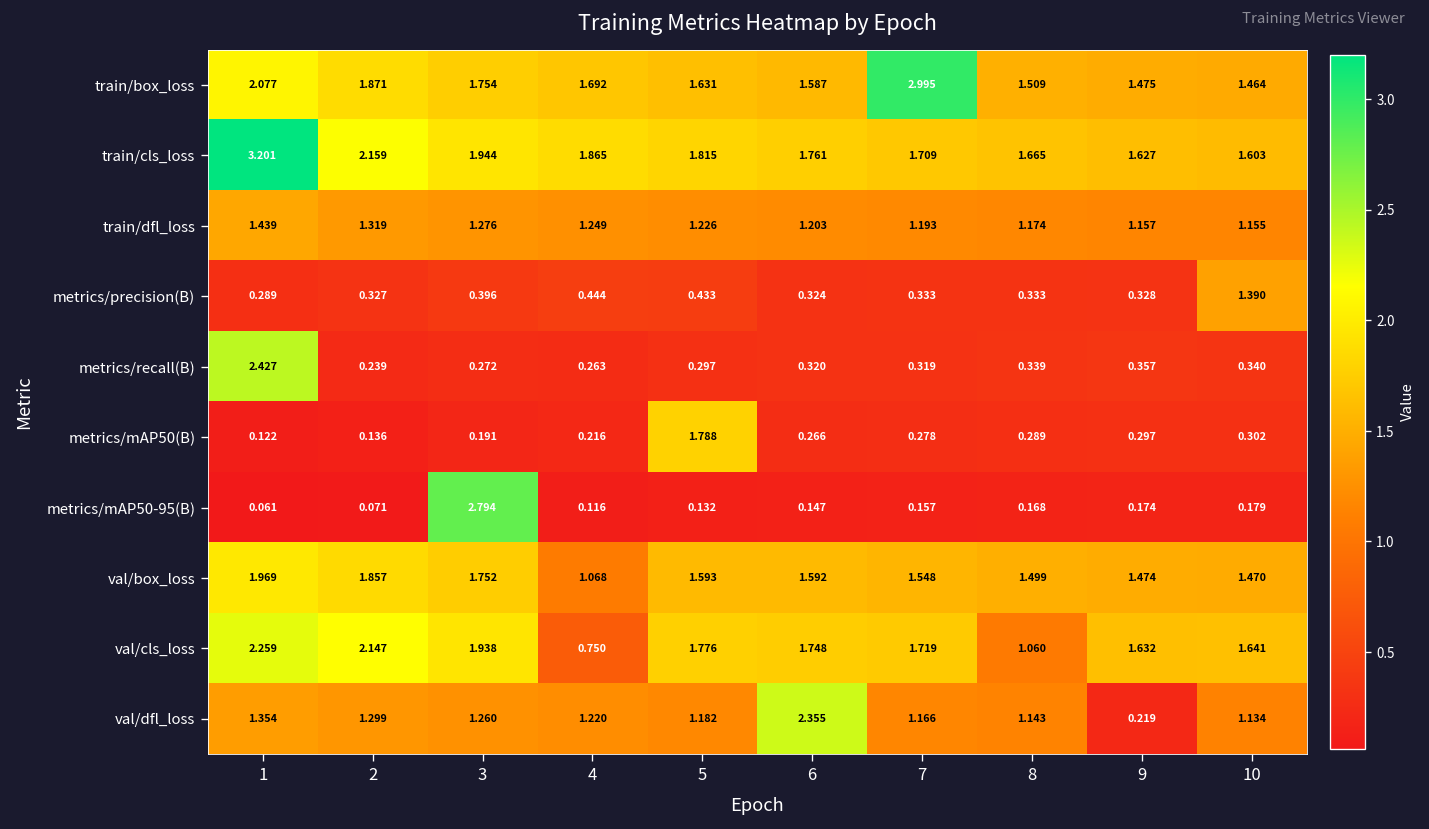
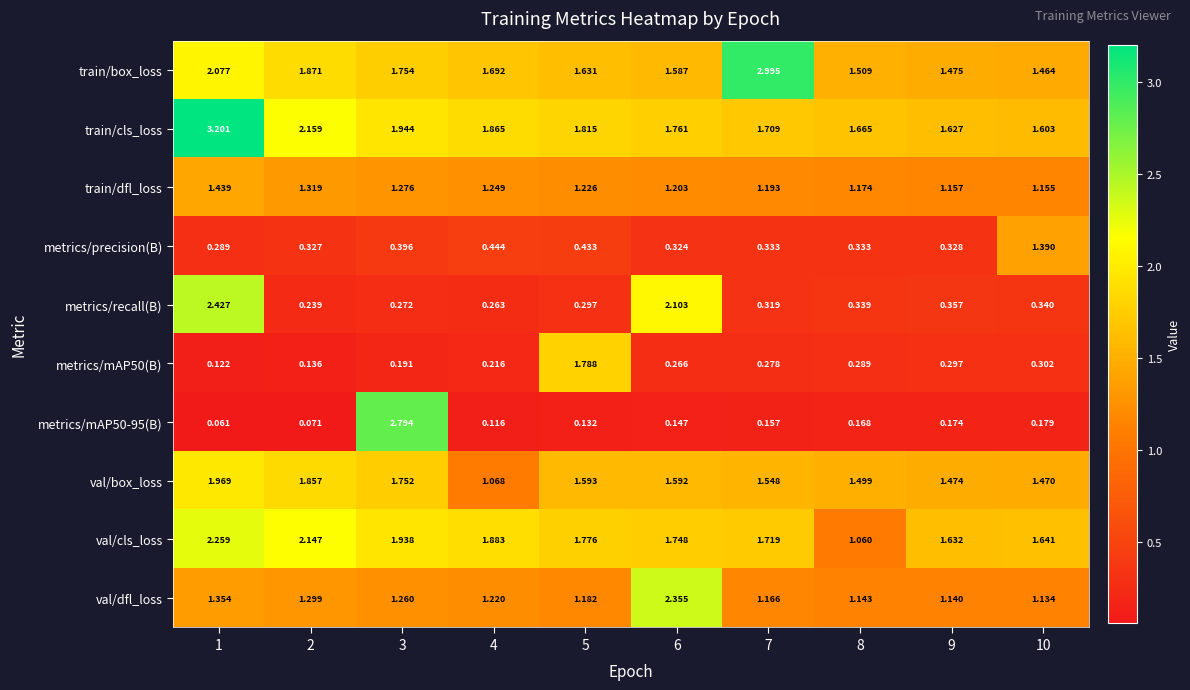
  {
    "train/box_loss": {
      "1": 2.077,
      "2": 1.871,
      "3": 1.754,
      "4": 1.692,
      "5": 1.631,
      "6": 1.587,
      "7": 2.995,
      "8": 1.509,
      "9": 1.475,
      "10": 1.464
    },
    "train/cls_loss": {
      "1": 3.201,
      "2": 2.159,
      "3": 1.944,
      "4": 1.865,
      "5": 1.815,
      "6": 1.761,
      "7": 1.709,
      "8": 1.665,
      "9": 1.627,
      "10": 1.603
    },
    "train/dfl_loss": {
      "1": 1.439,
      "2": 1.319,
      "3": 1.276,
      "4": 1.249,
      "5": 1.226,
      "6": 1.203,
      "7": 1.193,
      "8": 1.174,
      "9": 1.157,
      "10": 1.155
    },
    "metrics/precision(B)": {
      "1": 0.289,
      "2": 0.327,
      "3": 0.396,
      "4": 0.444,
      "5": 0.433,
      "6": 0.324,
      "7": 0.333,
      "8": 0.333,
      "9": 0.328,
      "10": 1.390
    },
    "metrics/recall(B)": {
      "1": 2.427,
      "2": 0.239,
      "3": 0.272,
      "4": 0.263,
      "5": 0.297,
-     "6": 0.320,
+     "6": 2.103,
      "7": 0.319,
      "8": 0.339,
      "9": 0.357,
      "10": 0.340
    },
    "metrics/mAP50(B)": {
      "1": 0.122,
      "2": 0.136,
      "3": 0.191,
      "4": 0.216,
      "5": 1.788,
      "6": 0.266,
      "7": 0.278,
      "8": 0.289,
      "9": 0.297,
      "10": 0.302
    },
    "metrics/mAP50-95(B)": {
      "1": 0.061,
      "2": 0.071,
      "3": 2.794,
      "4": 0.116,
      "5": 0.132,
      "6": 0.147,
      "7": 0.157,
      "8": 0.168,
      "9": 0.174,
      "10": 0.179
    },
    "val/box_loss": {
      "1": 1.969,
      "2": 1.857,
      "3": 1.752,
      "4": 1.068,
      "5": 1.593,
      "6": 1.592,
      "7": 1.548,
      "8": 1.499,
      "9": 1.474,
      "10": 1.470
    },
    "val/cls_loss": {
      "1": 2.259,
      "2": 2.147,
      "3": 1.938,
-     "4": 0.750,
+     "4": 1.883,
      "5": 1.776,
      "6": 1.748,
      "7": 1.719,
      "8": 1.060,
      "9": 1.632,
      "10": 1.641
    },
    "val/dfl_loss": {
      "1": 1.354,
      "2": 1.299,
      "3": 1.260,
      "4": 1.220,
      "5": 1.182,
      "6": 2.355,
      "7": 1.166,
      "8": 1.143,
-     "9": 0.219,
+     "9": 1.140,
      "10": 1.134
    }
  }
